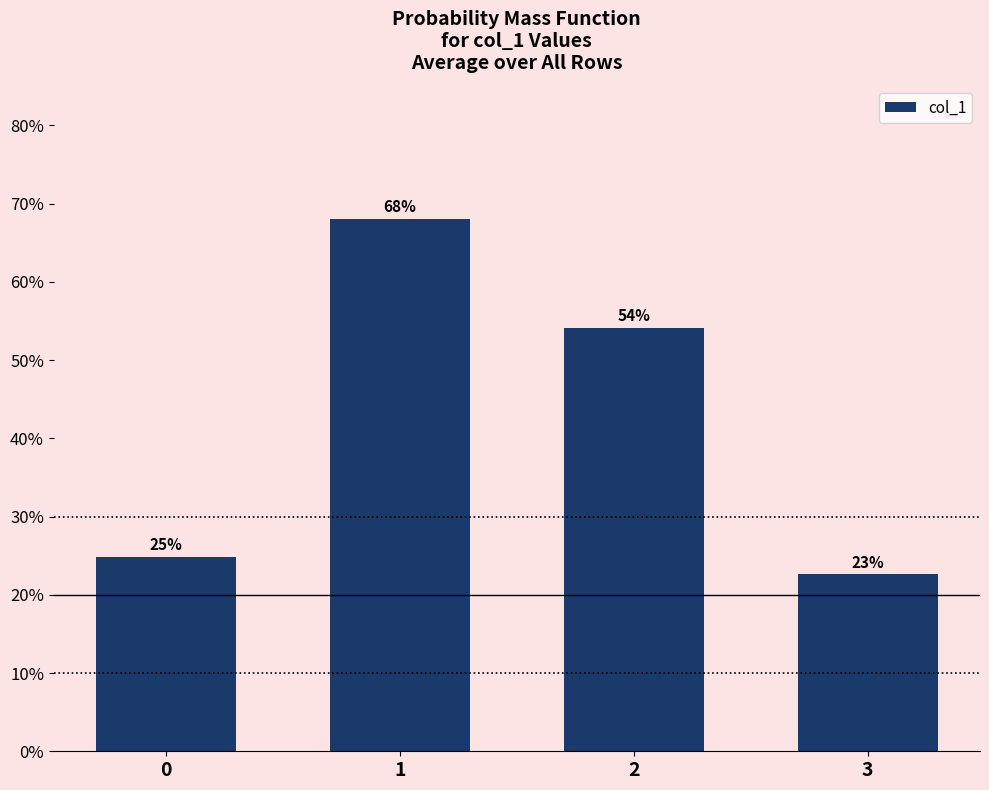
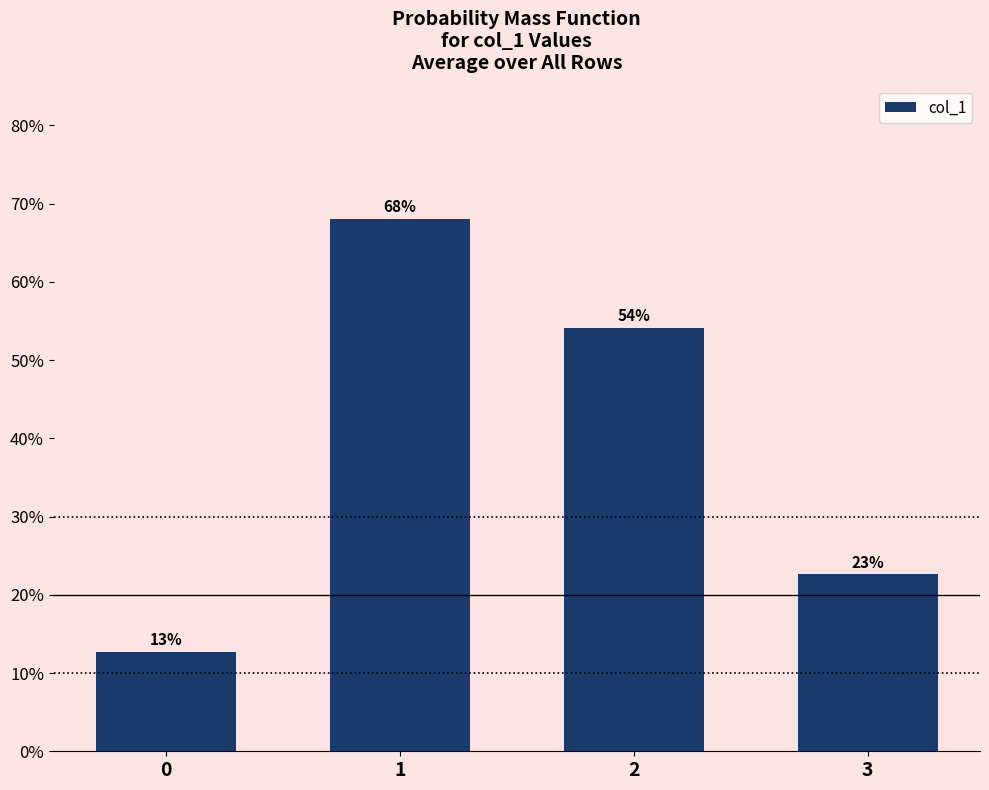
  {
-   "0": "25%",
+   "0": "13%",
    "1": "68%",
    "2": "54%",
    "3": "23%"
  }
